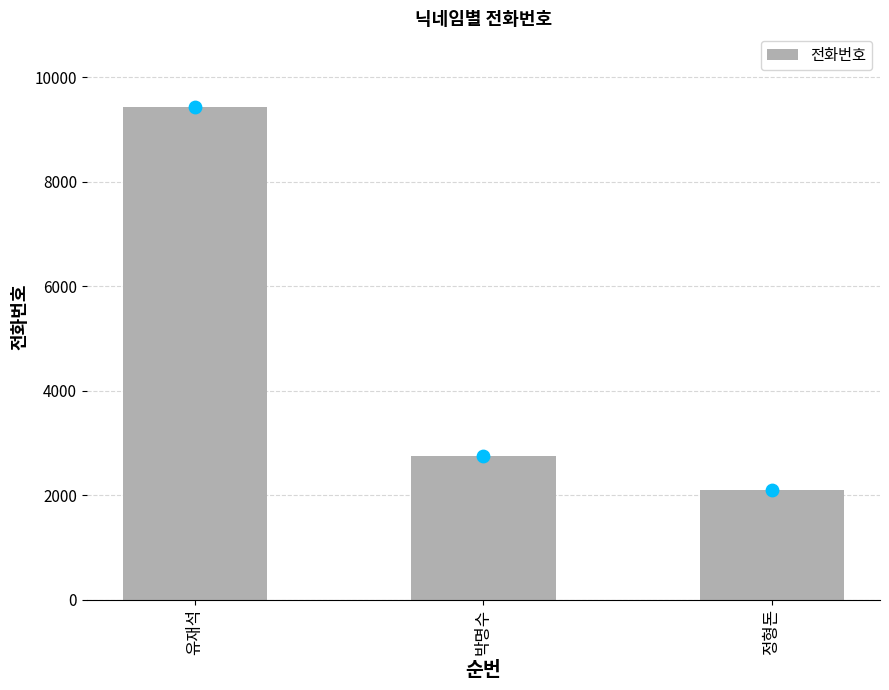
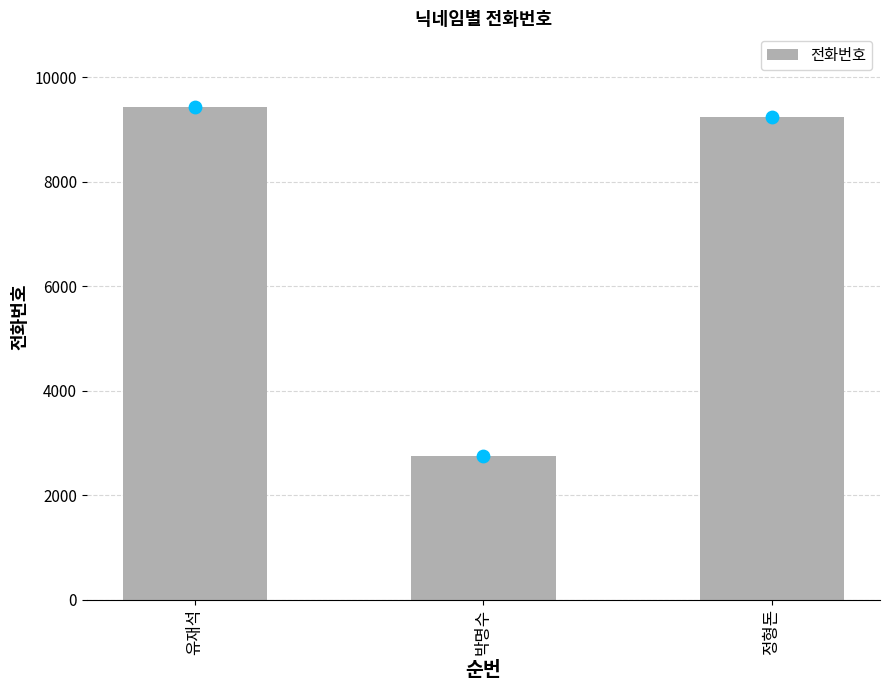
  {
    "유재석": 9400,
    "박명수": 2700,
-   "정형돈": 2100
+   "정형돈": 9200
  }
